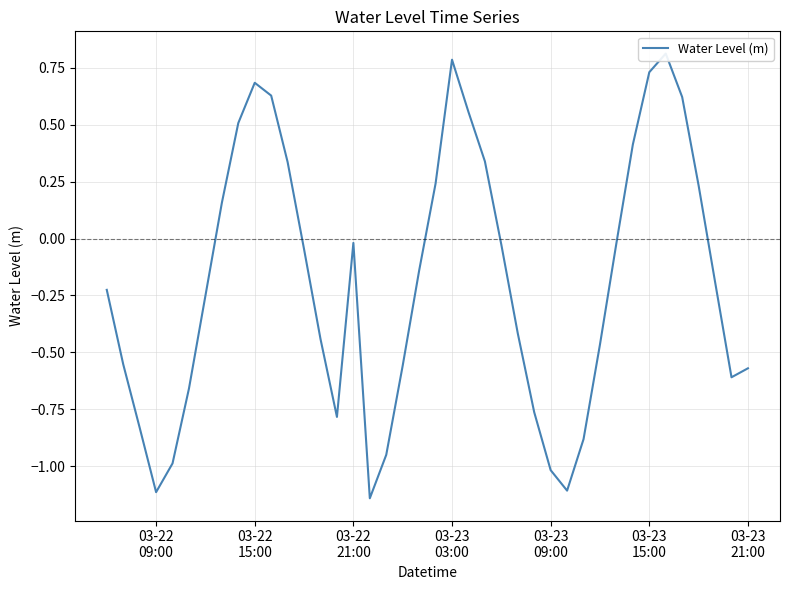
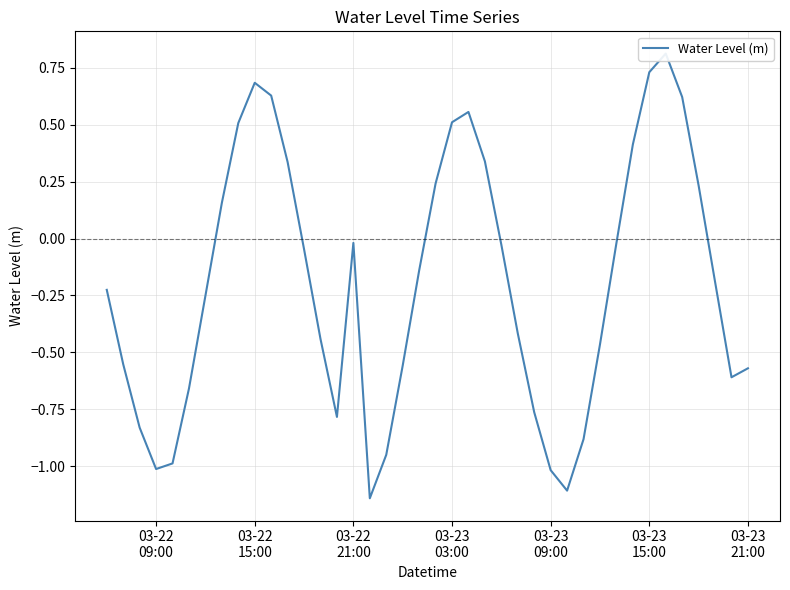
  {
-   "03-22 09:00": -1.11,
+   "03-22 09:00": -1.01,
    "03-22 15:00": 0.68,
    "03-22 21:00": -0.02,
-   "03-23 03:00": 0.79,
+   "03-23 03:00": 0.51,
    "03-23 09:00": -1.02,
    "03-23 15:00": 0.73,
    "03-23 21:00": -0.57
  }
